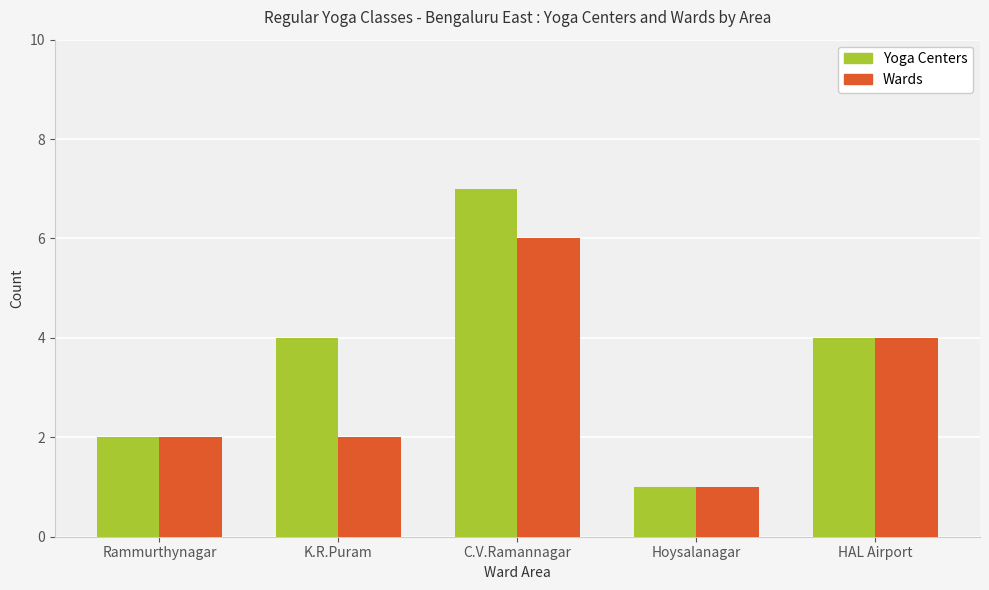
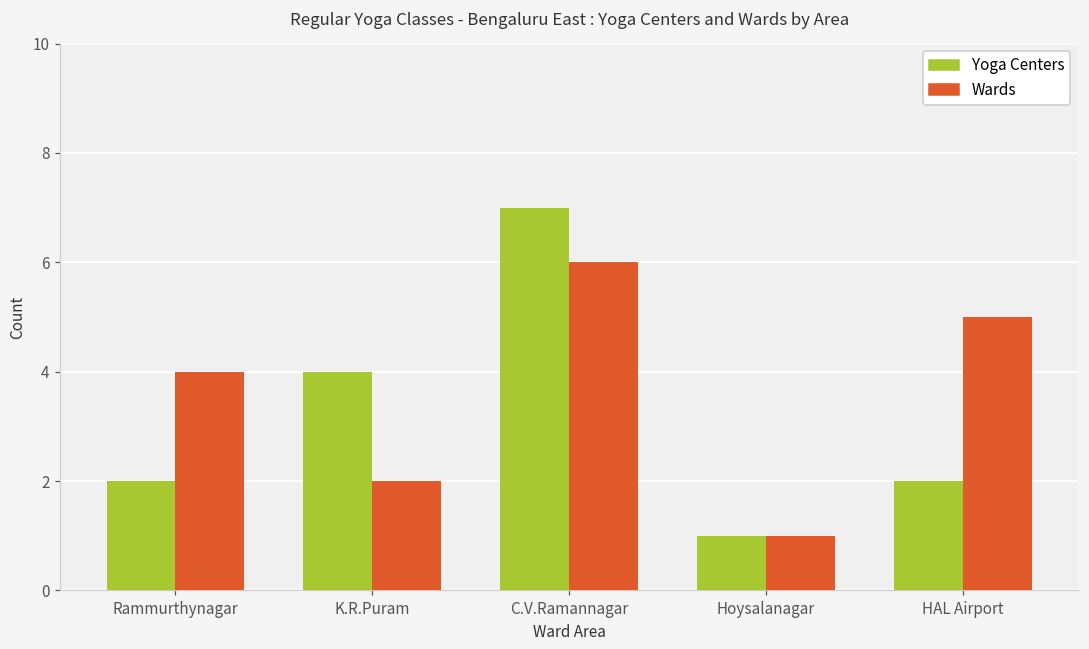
  {
    "Yoga Centers": {
      "Rammurthynagar": 2,
      "K.R.Puram": 4,
      "C.V.Ramannagar": 7,
      "Hoysalanagar": 1,
-     "HAL Airport": 4
+     "HAL Airport": 2
    },
    "Wards": {
-     "Rammurthynagar": 2,
+     "Rammurthynagar": 4,
      "K.R.Puram": 2,
      "C.V.Ramannagar": 6,
      "Hoysalanagar": 1,
-     "HAL Airport": 4
+     "HAL Airport": 5
    }
  }
